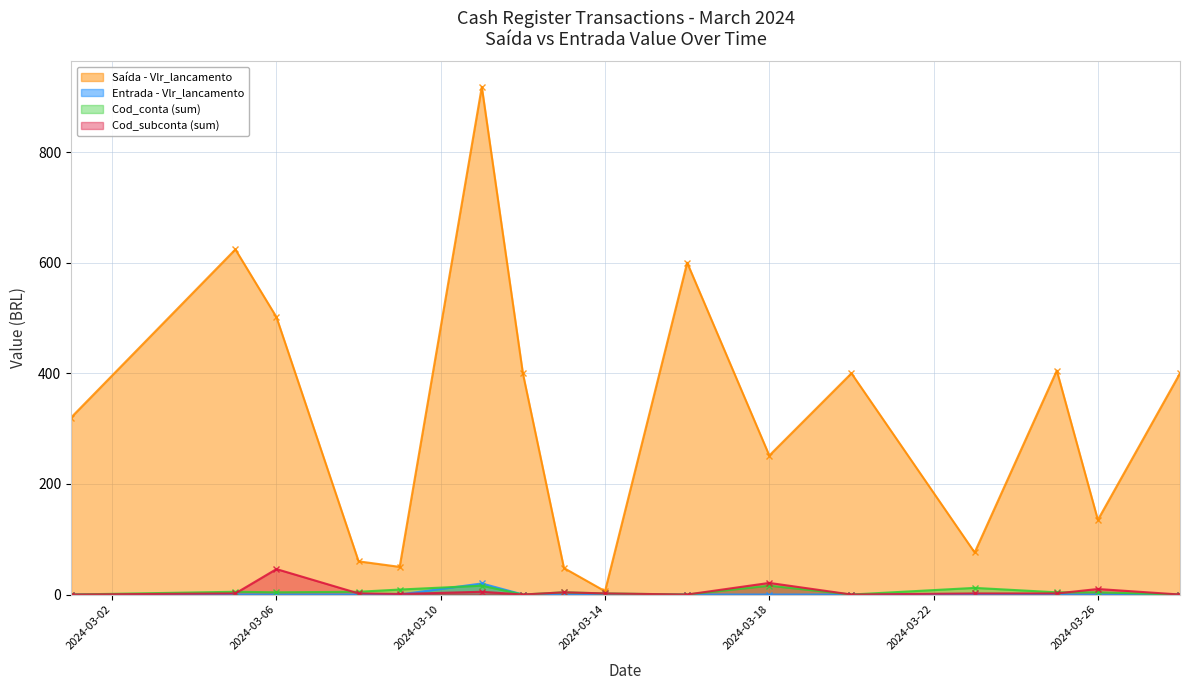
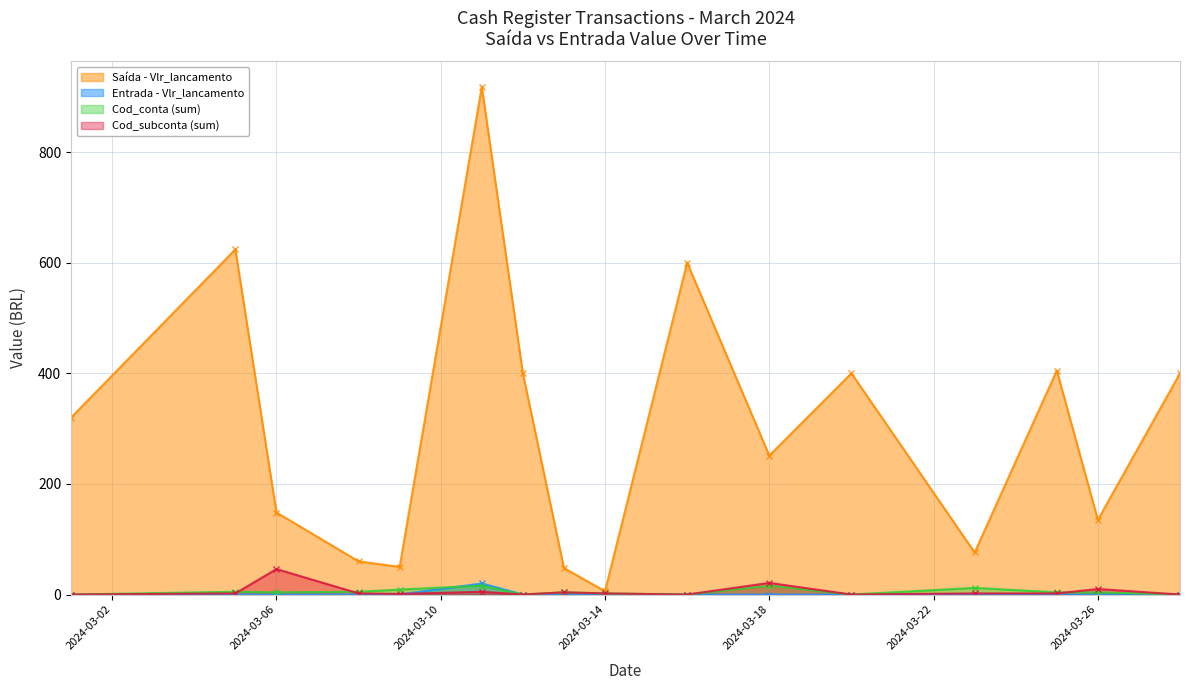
  {
    "Saída - Vlr_lancamento": {
-     "2024-03-06": 500,
+     "2024-03-06": 150,
      "2024-03-18": 250,
      "2024-03-26": 130
    },
    "Entrada - Vlr_lancamento": {
      "2024-03-18": 0
    },
    "Cod_conta (sum)": {
      "2024-03-18": 20
    },
    "Cod_subconta (sum)": {
      "2024-03-06": 50,
      "2024-03-18": 20,
      "2024-03-26": 10
    }
  }
